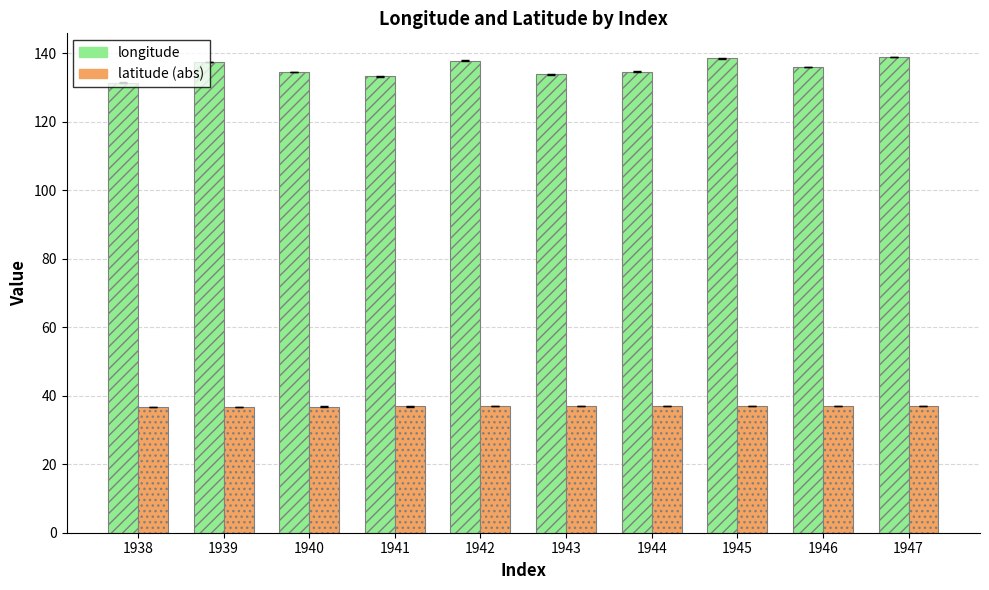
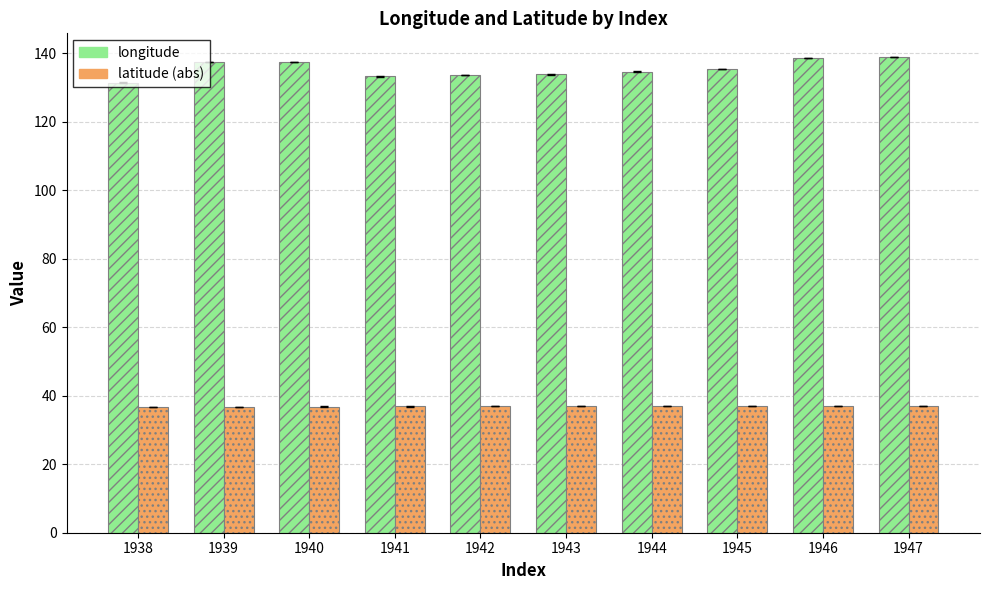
  {
    "longitude": {
-     "1940": 135,
+     "1940": 138,
      "1941": 133,
-     "1942": 138,
+     "1942": 134,
      "1943": 134,
      "1944": 135,
-     "1945": 139,
-     "1946": 136,
+     "1945": 135,
+     "1946": 139,
      "1947": 139
    },
    "latitude (abs)": {
      "1938": 37,
      "1939": 37,
      "1940": 37,
      "1941": 37,
      "1942": 37,
      "1943": 37,
      "1944": 37,
      "1945": 37,
      "1946": 37,
      "1947": 37
    }
  }
